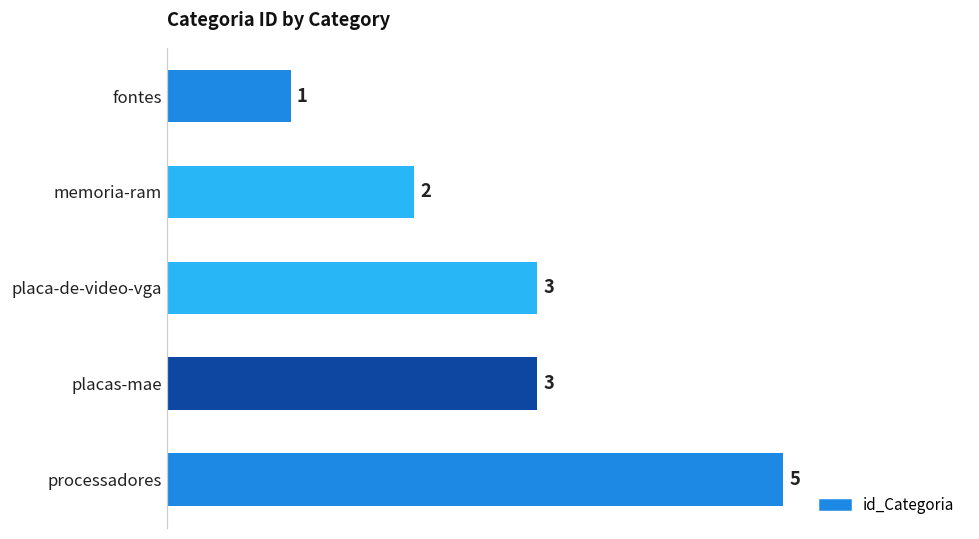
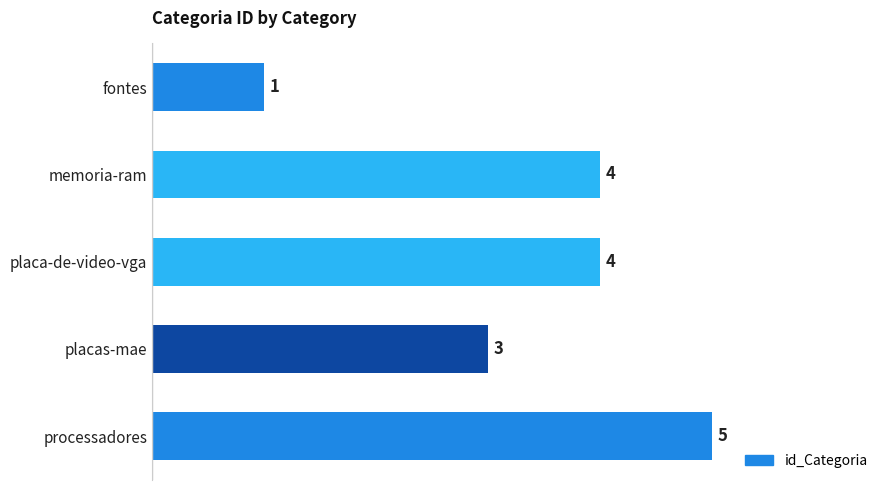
  {
    "fontes": 1,
-   "memoria-ram": 2,
-   "placa-de-video-vga": 3,
+   "memoria-ram": 4,
+   "placa-de-video-vga": 4,
    "placas-mae": 3,
    "processadores": 5
  }
